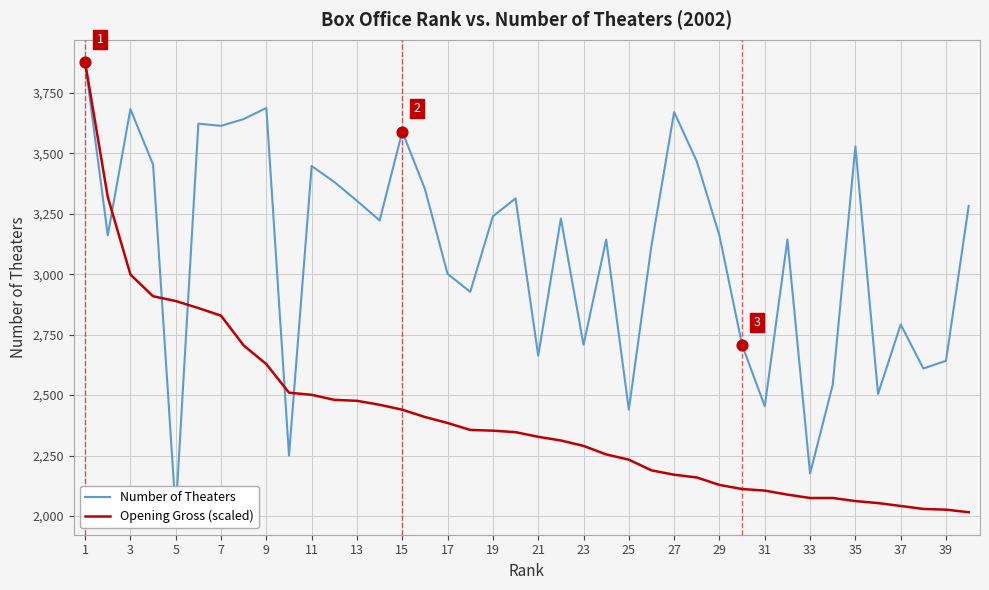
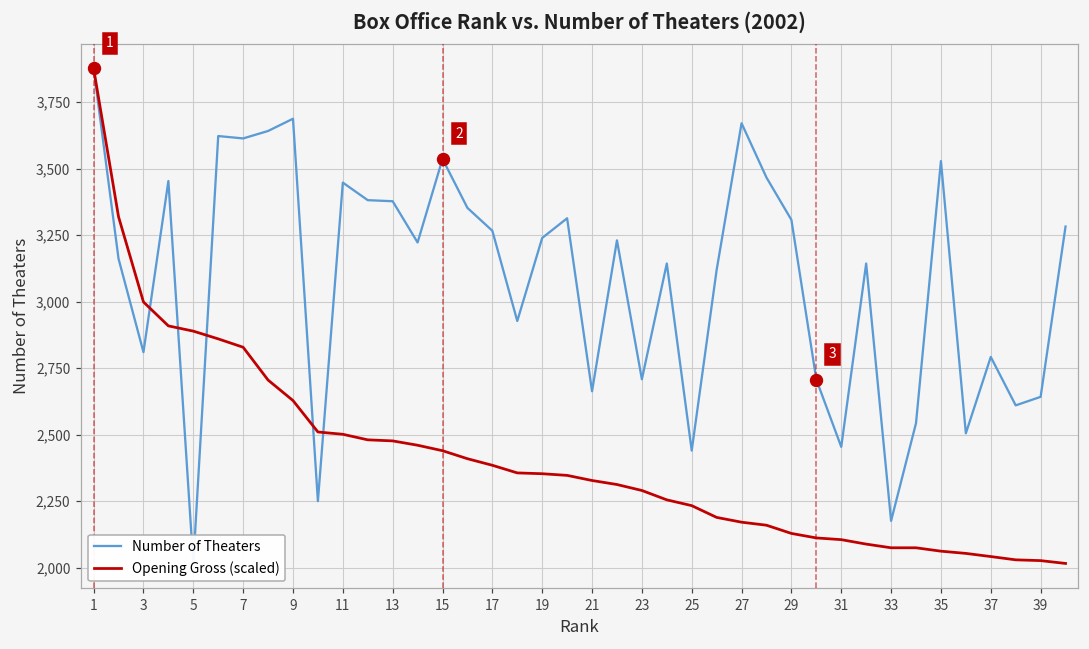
  {
    "Number of Theaters": {
-     "3": "3,680",
+     "3": "2,810",
      "7": "3,610",
      "9": "3,690",
      "11": "3,450",
-     "13": "3,300",
-     "15": "3,590",
-     "17": "3,000",
+     "13": "3,380",
+     "15": "3,540",
+     "17": "3,270",
      "19": "3,240",
      "21": "2,660",
      "23": "2,710",
      "25": "2,440",
      "27": "3,670",
-     "29": "3,160",
+     "29": "3,310",
      "31": "2,450",
      "33": "2,180",
      "35": "3,530",
      "37": "2,790",
      "39": "2,640"
    }
  }
